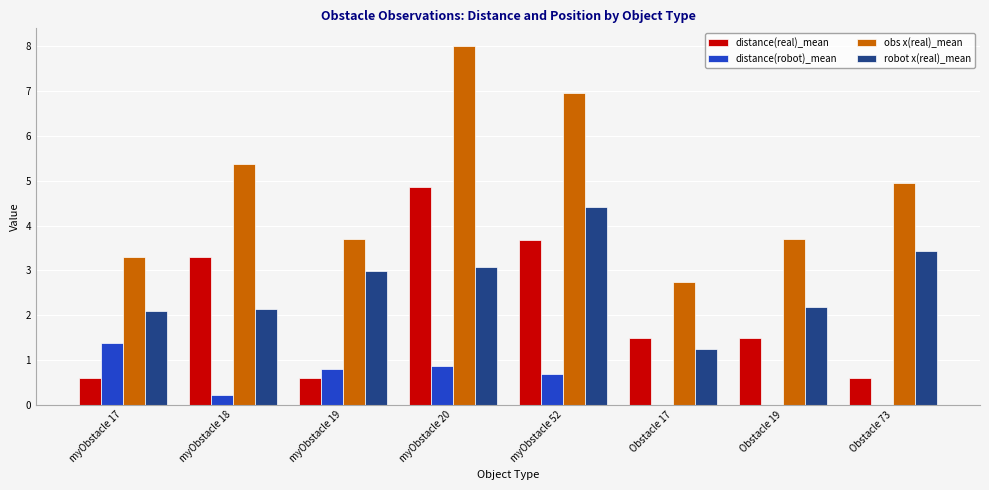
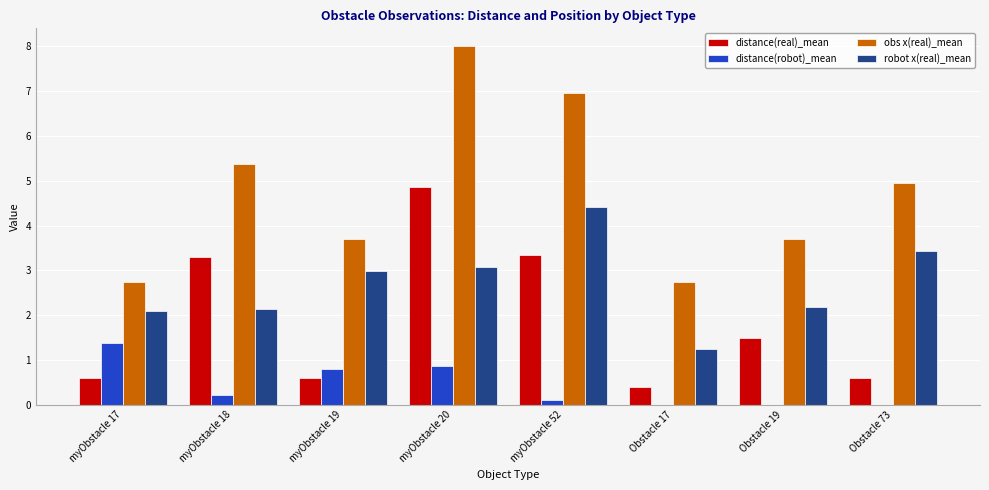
  {
    "distance(real)_mean": {
      "myObstacle 17": 0.6,
      "myObstacle 18": 3.3,
      "myObstacle 19": 0.6,
      "myObstacle 20": 4.9,
-     "myObstacle 52": 3.7,
-     "Obstacle 17": 1.5,
+     "myObstacle 52": 3.3,
+     "Obstacle 17": 0.4,
      "Obstacle 19": 1.5,
      "Obstacle 73": 0.6
    },
    "distance(robot)_mean": {
      "myObstacle 17": 1.4,
      "myObstacle 18": 0.2,
      "myObstacle 19": 0.8,
      "myObstacle 20": 0.9,
-     "myObstacle 52": 0.7,
+     "myObstacle 52": 0.1,
      "Obstacle 17": 0.0,
      "Obstacle 19": 0.0,
      "Obstacle 73": 0.0
    },
    "obs x(real)_mean": {
-     "myObstacle 17": 3.3,
+     "myObstacle 17": 2.7,
      "myObstacle 18": 5.4,
      "myObstacle 19": 3.7,
      "myObstacle 20": 8.0,
      "myObstacle 52": 7.0,
      "Obstacle 17": 2.7,
      "Obstacle 19": 3.7,
      "Obstacle 73": 4.9
    },
    "robot x(real)_mean": {
      "myObstacle 17": 2.1,
      "myObstacle 18": 2.1,
      "myObstacle 19": 3.0,
      "myObstacle 20": 3.1,
      "myObstacle 52": 4.4,
      "Obstacle 17": 1.2,
      "Obstacle 19": 2.2,
      "Obstacle 73": 3.4
    }
  }
